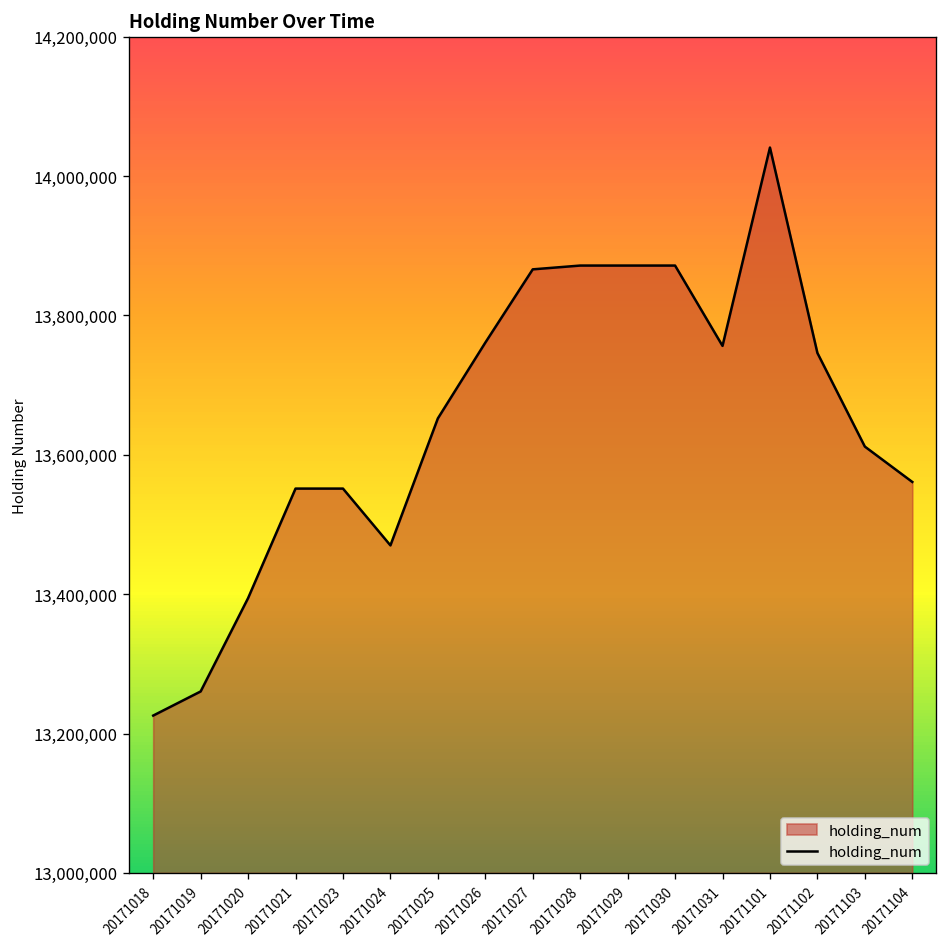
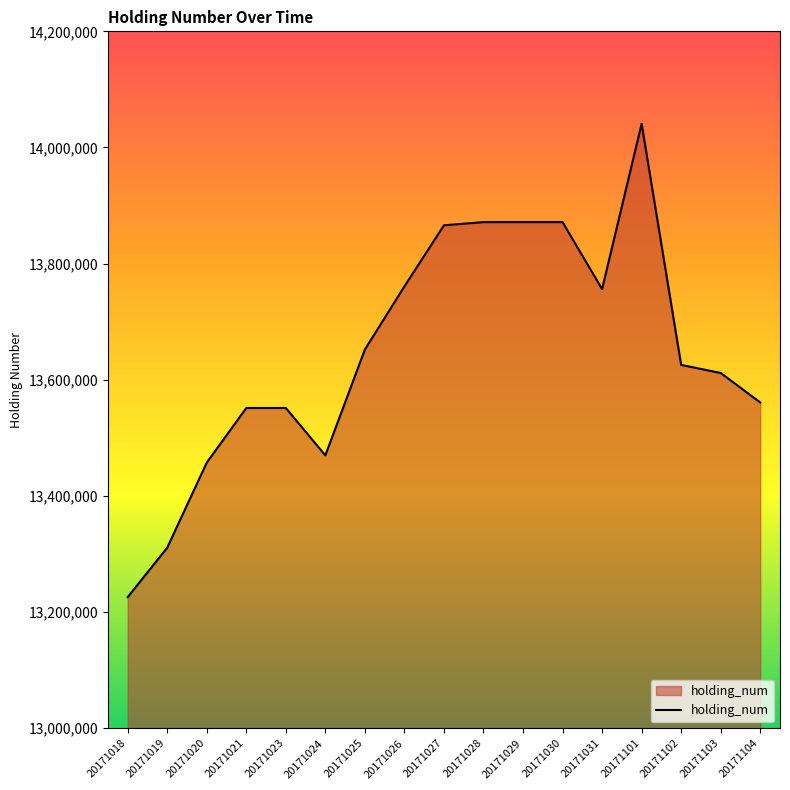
  {
    "20171018": "13,230,000",
-   "20171019": "13,260,000",
-   "20171020": "13,390,000",
+   "20171019": "13,310,000",
+   "20171020": "13,460,000",
    "20171021": "13,550,000",
    "20171023": "13,550,000",
    "20171024": "13,470,000",
    "20171025": "13,650,000",
    "20171026": "13,760,000",
    "20171027": "13,870,000",
    "20171028": "13,870,000",
    "20171029": "13,870,000",
    "20171030": "13,870,000",
    "20171031": "13,760,000",
    "20171101": "14,040,000",
-   "20171102": "13,750,000",
+   "20171102": "13,630,000",
    "20171103": "13,610,000",
    "20171104": "13,560,000"
  }
